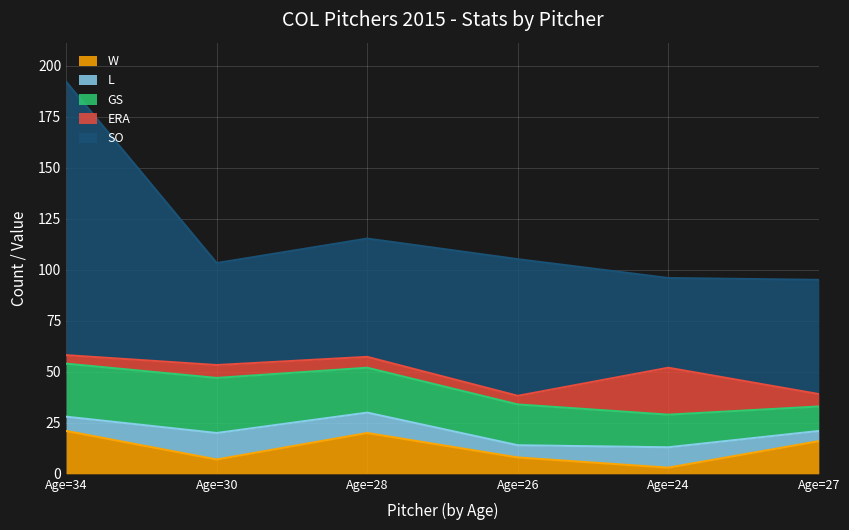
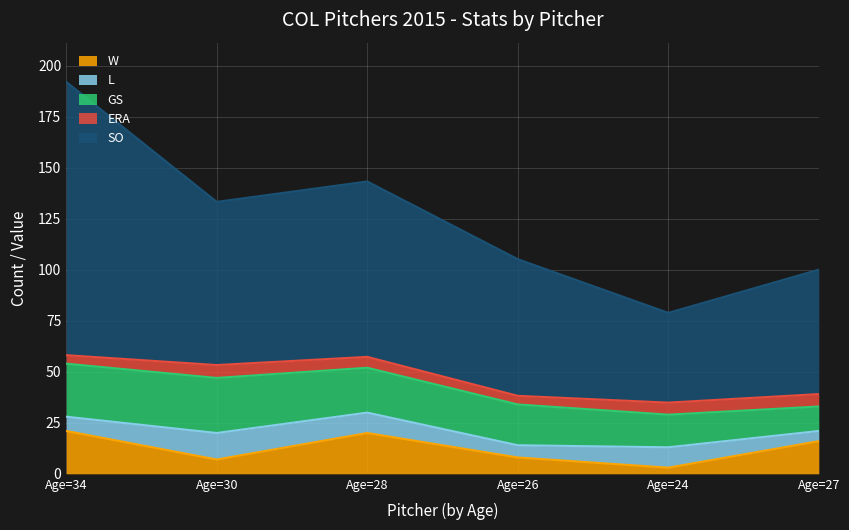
  {
    "W": {
      "Age=34": 21,
      "Age=30": 7,
      "Age=28": 20,
      "Age=26": 8,
      "Age=24": 3,
      "Age=27": 16
    },
    "L": {
      "Age=34": 7,
      "Age=30": 13,
      "Age=28": 10,
      "Age=26": 6,
      "Age=24": 10,
      "Age=27": 5
    },
    "GS": {
      "Age=34": 26,
      "Age=30": 27,
      "Age=28": 22,
      "Age=26": 20,
      "Age=24": 16,
      "Age=27": 12
    },
    "ERA": {
      "Age=34": 4,
      "Age=30": 6,
      "Age=28": 5,
      "Age=26": 4,
-     "Age=24": 23,
+     "Age=24": 6,
      "Age=27": 6
    },
    "SO": {
      "Age=34": 134,
-     "Age=30": 50,
-     "Age=28": 58,
+     "Age=30": 80,
+     "Age=28": 86,
      "Age=26": 67,
      "Age=24": 44,
-     "Age=27": 56
+     "Age=27": 61
    }
  }
